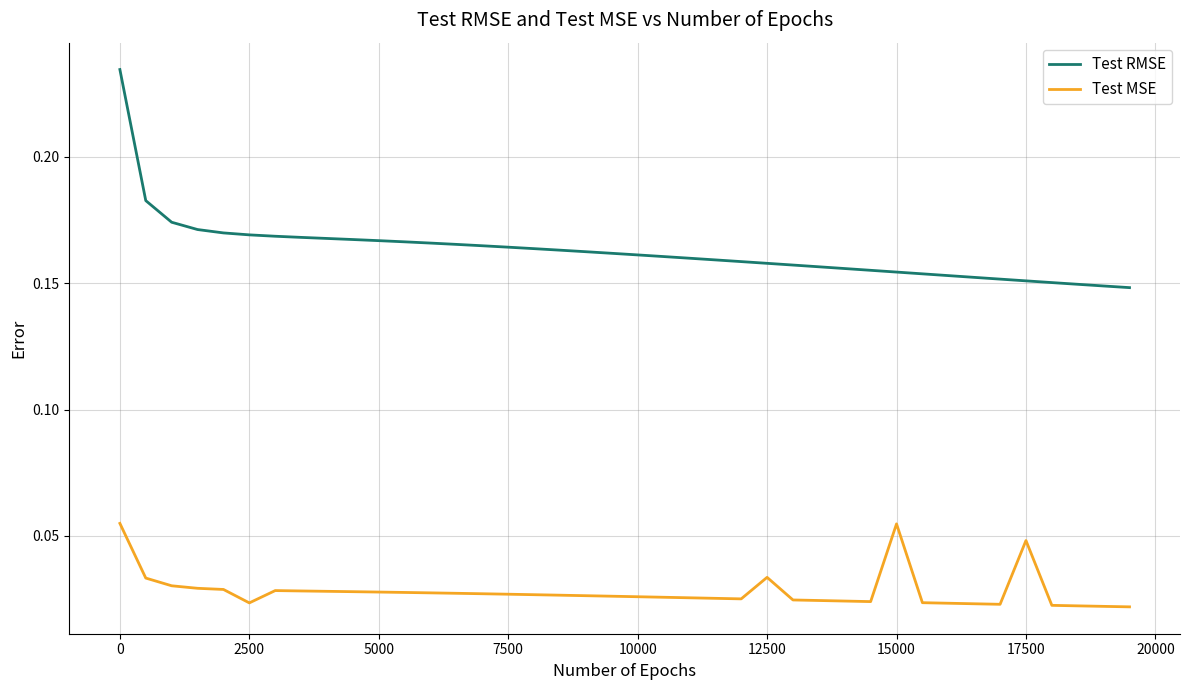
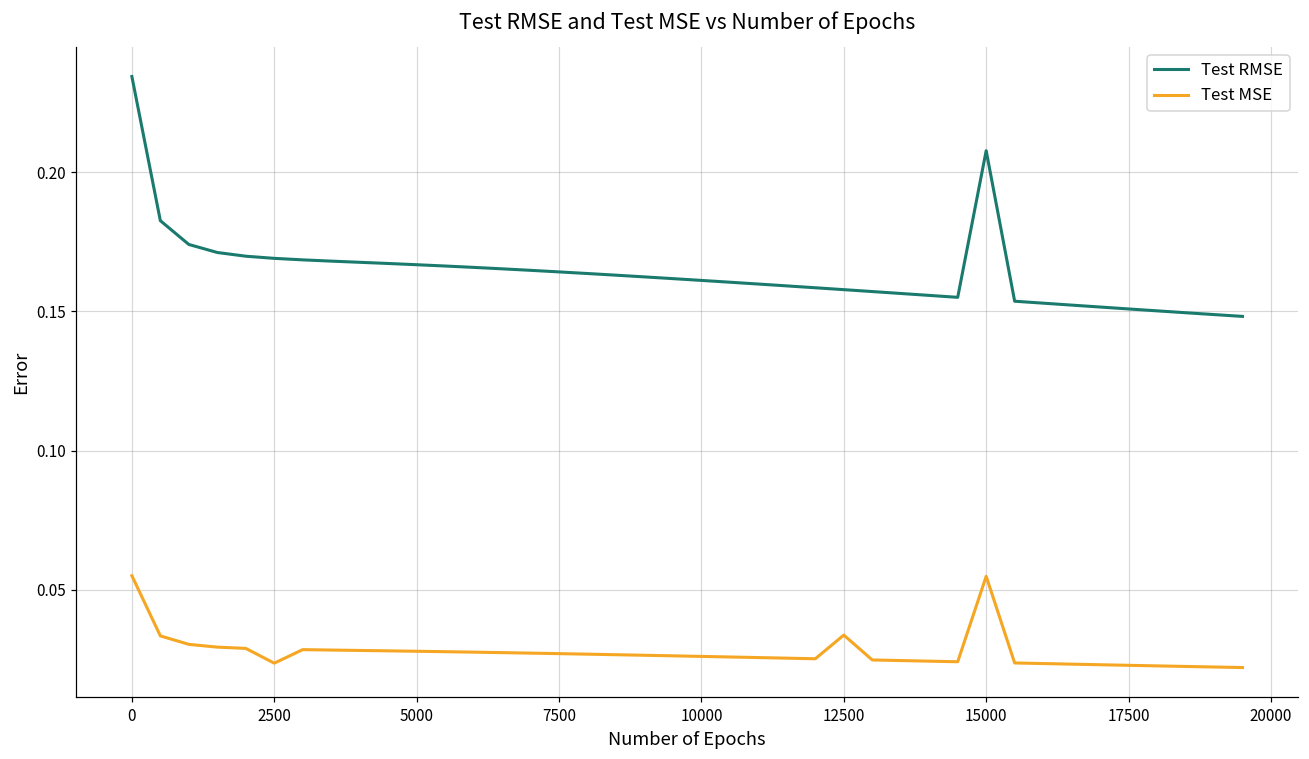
  {
    "Test RMSE": {
      "0": 0.234,
      "2500": 0.169,
      "5000": 0.167,
      "7500": 0.164,
      "10000": 0.161,
      "12500": 0.158,
-     "15000": 0.154,
+     "15000": 0.208,
      "17500": 0.151
    },
    "Test MSE": {
      "0": 0.055,
      "2500": 0.024,
      "5000": 0.028,
      "7500": 0.027,
      "10000": 0.026,
      "12500": 0.034,
      "15000": 0.055,
-     "17500": 0.048
+     "17500": 0.023
    }
  }
